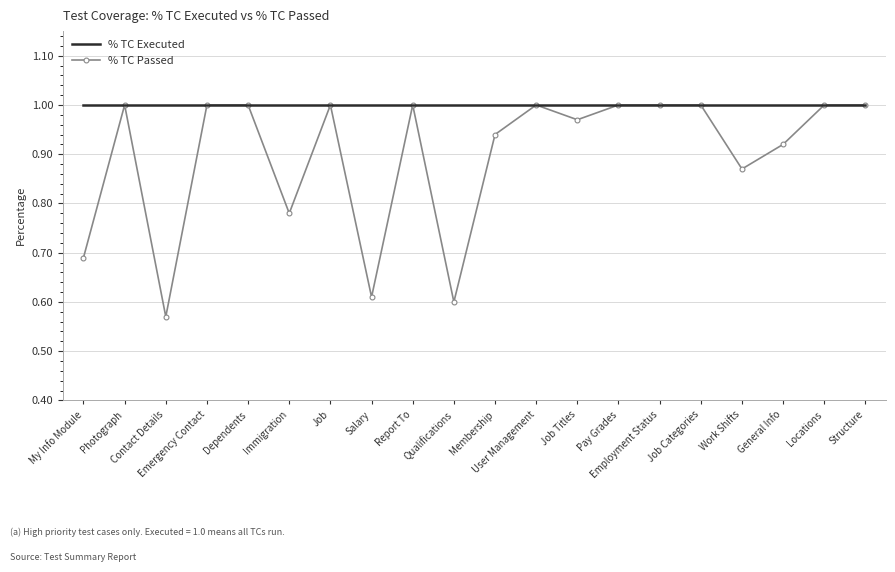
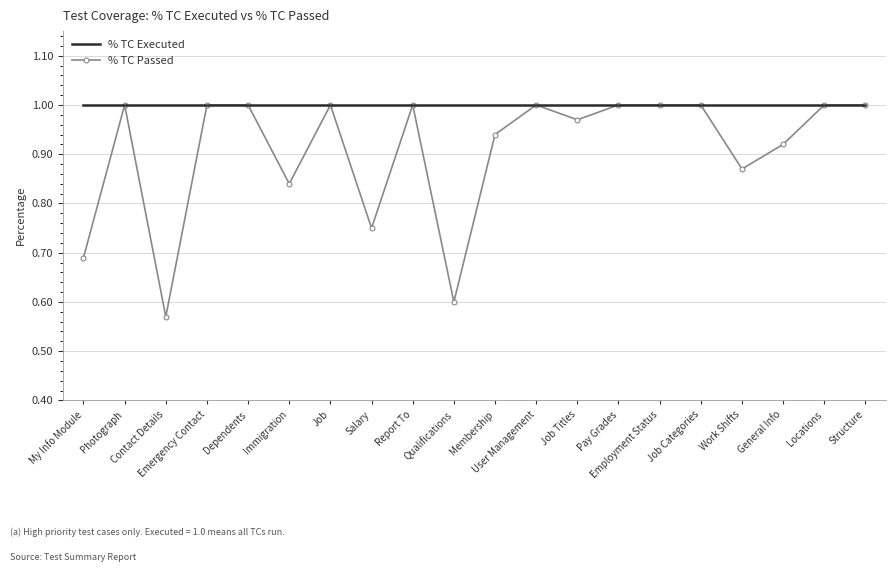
  {
    "% TC Executed": {
      "My Info Module": 1.00,
      "Contact Details": 1.00,
      "Immigration": 1.00,
      "Salary": 1.00,
      "Qualifications": 1.00,
      "Membership": 1.00,
      "Job Titles": 1.00,
      "Work Shifts": 1.00,
      "General Info": 1.00
    },
    "% TC Passed": {
      "My Info Module": 0.69,
      "Contact Details": 0.57,
-     "Immigration": 0.78,
-     "Salary": 0.61,
+     "Immigration": 0.84,
+     "Salary": 0.75,
      "Qualifications": 0.60,
      "Membership": 0.94,
      "Job Titles": 0.97,
      "Work Shifts": 0.87,
      "General Info": 0.92
    }
  }
